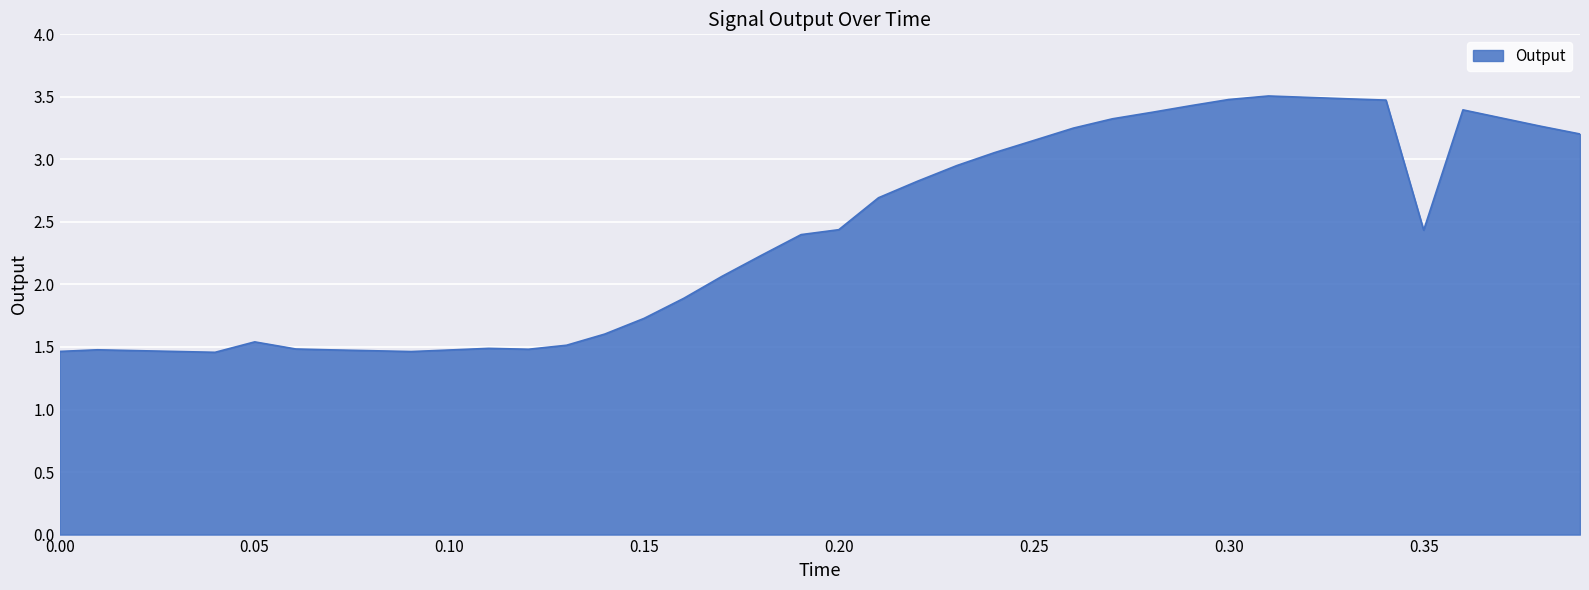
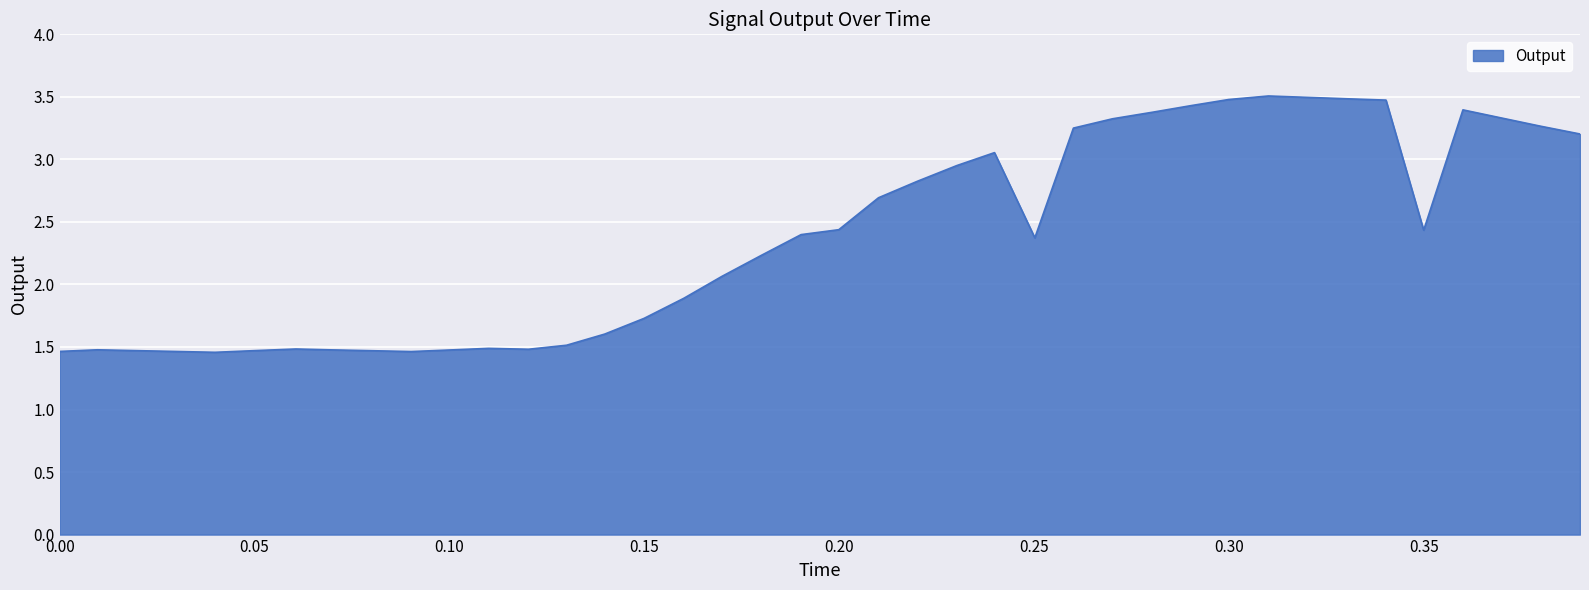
  {
    "0.00": 1.46,
-   "0.05": 1.54,
+   "0.05": 1.47,
    "0.15": 1.73,
    "0.20": 2.44,
-   "0.25": 3.15,
+   "0.25": 2.37,
    "0.30": 3.48,
    "0.35": 2.43
  }
